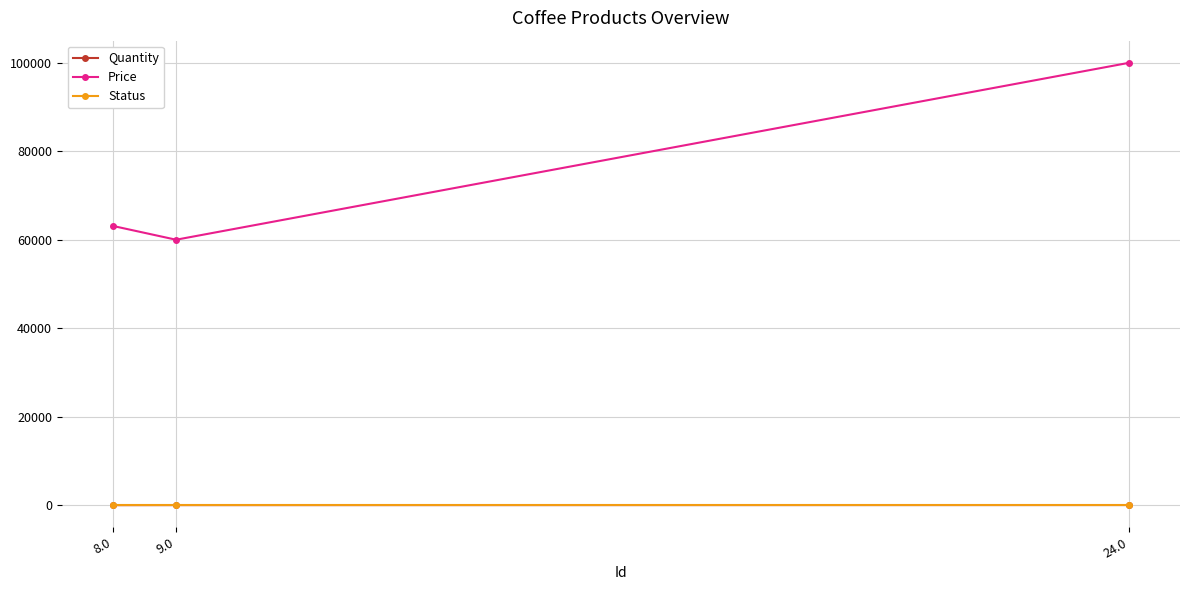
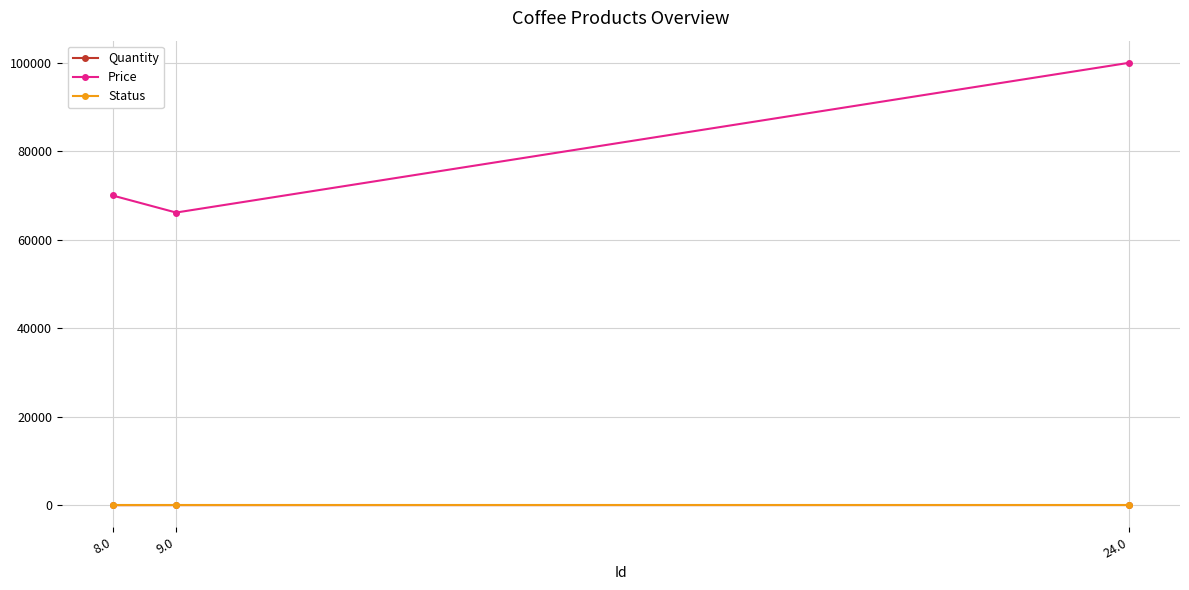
  {
    "Status": {
      "8.0": 0,
      "9.0": 0,
      "24.0": 0
    },
    "Price": {
-     "8.0": 63000,
-     "9.0": 60000,
+     "8.0": 70000,
+     "9.0": 66000,
      "24.0": 100000
    }
  }
